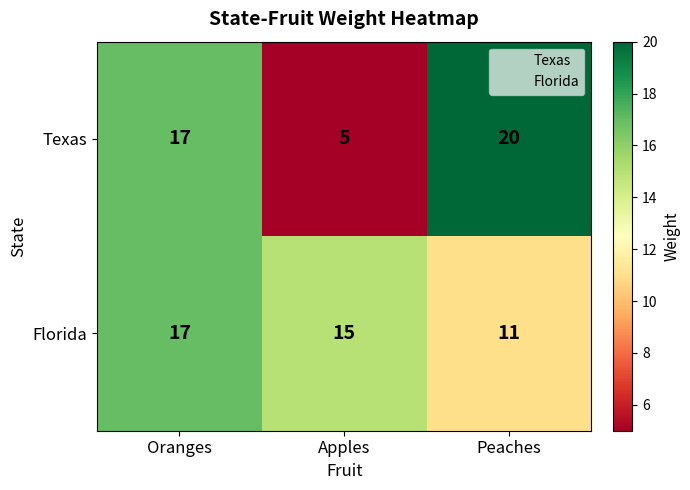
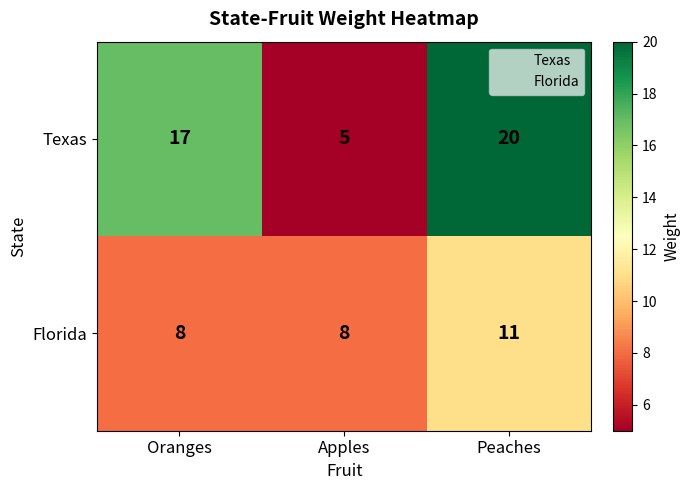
  {
    "Florida": {
-     "Oranges": 17,
-     "Apples": 15
+     "Oranges": 8,
+     "Apples": 8
    }
  }
